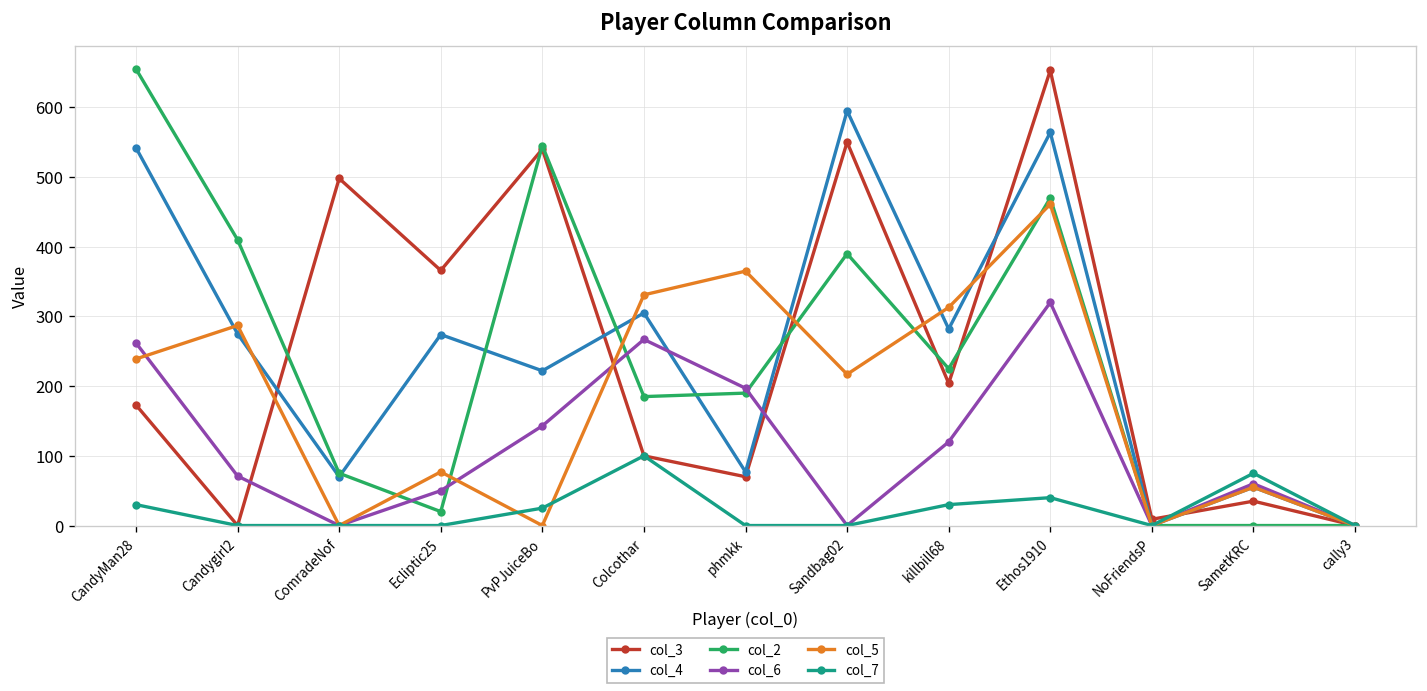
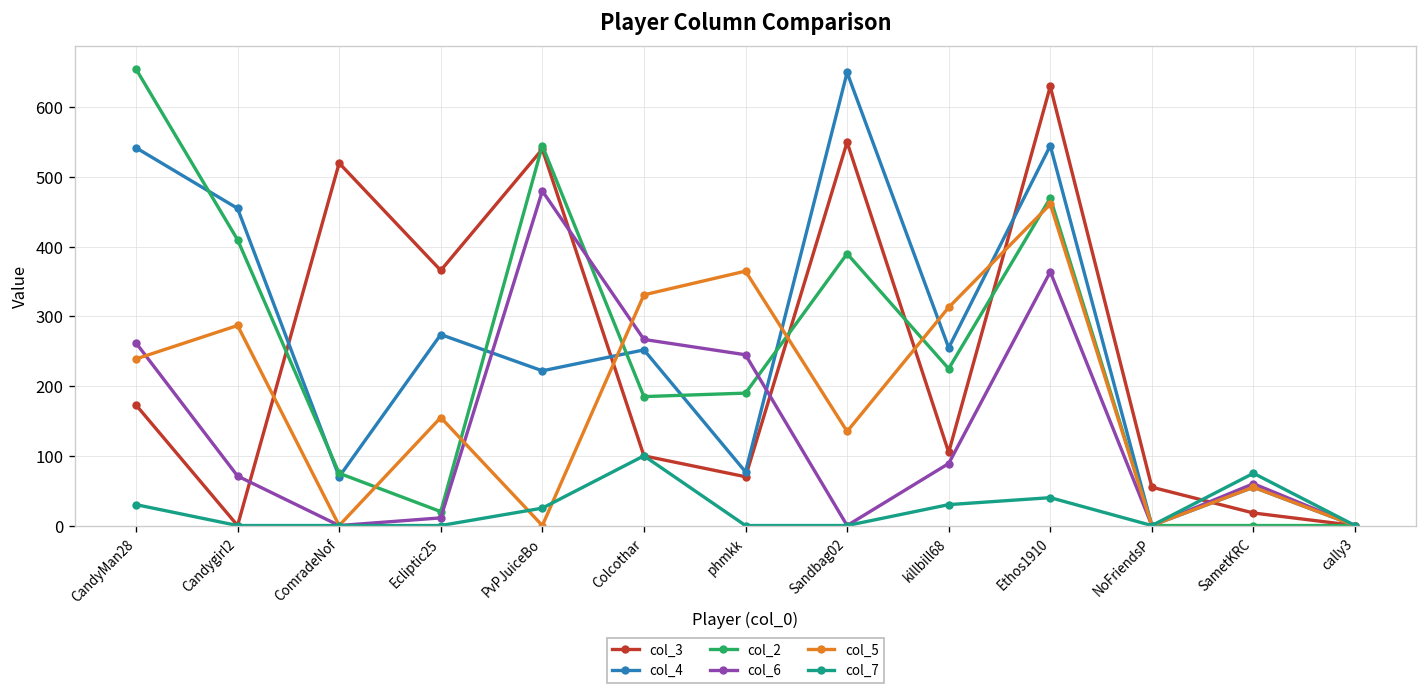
  {
    "col_3": {
      "CandyMan28": 170,
-     "ComradeNof": 500,
+     "ComradeNof": 520,
      "Ecliptic25": 370,
      "PvPJuiceBo": 540,
      "phmkk": 70,
      "Sandbag02": 550,
-     "killbill68": 200,
-     "Ethos1910": 650,
-     "NoFriendsP": 10,
-     "SametKRC": 40
+     "killbill68": 110,
+     "Ethos1910": 630,
+     "NoFriendsP": 60,
+     "SametKRC": 20
    },
    "col_4": {
      "CandyMan28": 540,
-     "Candygirl2": 280,
+     "Candygirl2": 460,
      "ComradeNof": 70,
      "Ecliptic25": 270,
      "PvPJuiceBo": 220,
-     "Colcothar": 310,
+     "Colcothar": 250,
      "phmkk": 80,
-     "Sandbag02": 600,
-     "killbill68": 280,
-     "Ethos1910": 560
+     "Sandbag02": 650,
+     "killbill68": 260,
+     "Ethos1910": 550
    },
    "col_6": {
      "CandyMan28": 260,
      "Candygirl2": 70,
-     "Ecliptic25": 50,
-     "PvPJuiceBo": 140,
+     "Ecliptic25": 10,
+     "PvPJuiceBo": 480,
      "Colcothar": 270,
-     "phmkk": 200,
-     "killbill68": 120,
-     "Ethos1910": 320,
+     "phmkk": 250,
+     "killbill68": 90,
+     "Ethos1910": 360,
      "SametKRC": 60
    },
    "col_5": {
      "CandyMan28": 240,
      "Candygirl2": 290,
-     "Ecliptic25": 80,
+     "Ecliptic25": 160,
      "PvPJuiceBo": 0,
      "Colcothar": 330,
      "phmkk": 370,
-     "Sandbag02": 220,
+     "Sandbag02": 140,
      "killbill68": 310,
      "Ethos1910": 460
    }
  }
